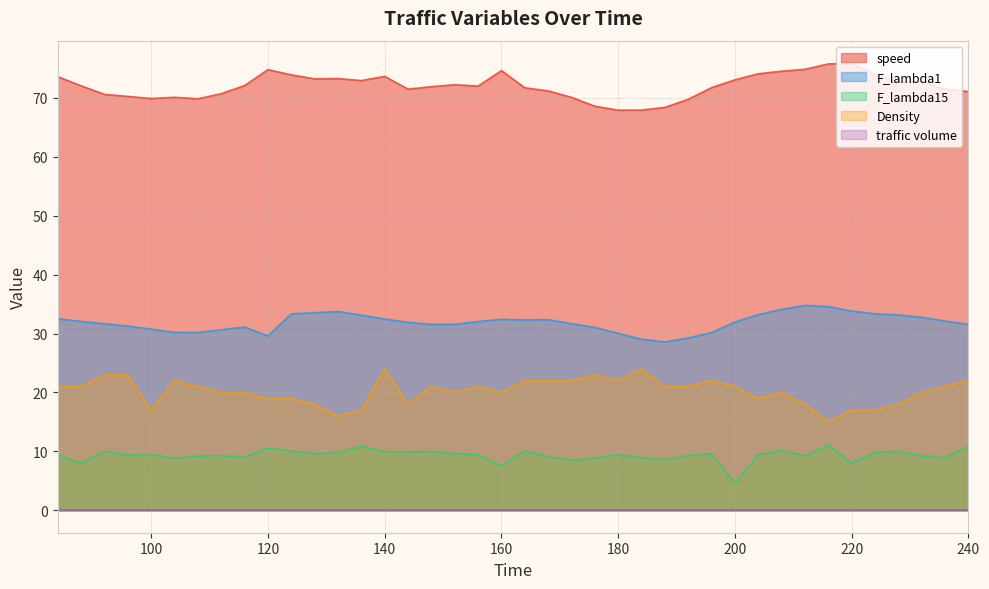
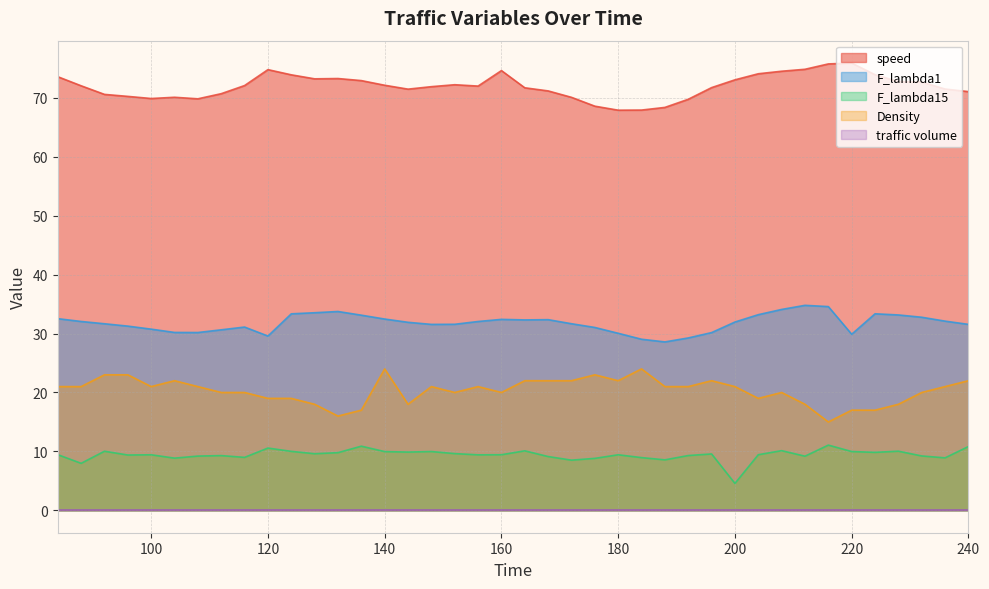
  {
    "speed": {
      "100": 70,
      "120": 75,
-     "140": 74,
+     "140": 72,
      "160": 75,
      "180": 68,
      "200": 73,
      "240": 71
    },
    "F_lambda1": {
      "100": 31,
      "120": 30,
      "140": 32,
      "160": 32,
      "180": 30,
      "200": 32,
-     "220": 34,
+     "220": 30,
      "240": 32
    },
    "F_lambda15": {
      "100": 9,
      "120": 11,
      "140": 10,
-     "160": 8,
+     "160": 9,
      "180": 9,
      "200": 5,
-     "220": 8,
+     "220": 10,
      "240": 11
    },
    "Density": {
-     "100": 17,
+     "100": 21,
      "120": 19,
      "140": 24,
      "160": 20,
      "180": 22,
      "200": 21,
      "220": 17,
      "240": 22
    },
    "traffic volume": {
      "100": 0,
      "120": 0,
      "140": 0,
      "160": 0,
      "180": 0,
      "200": 0,
      "220": 0,
      "240": 0
    }
  }
